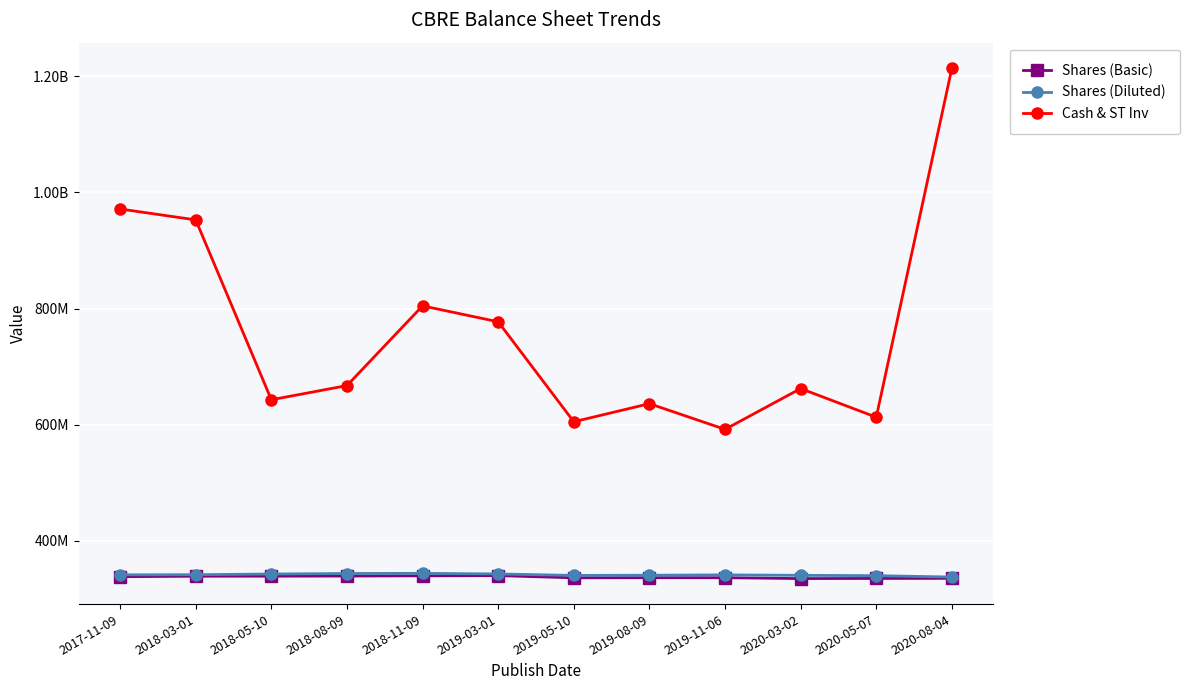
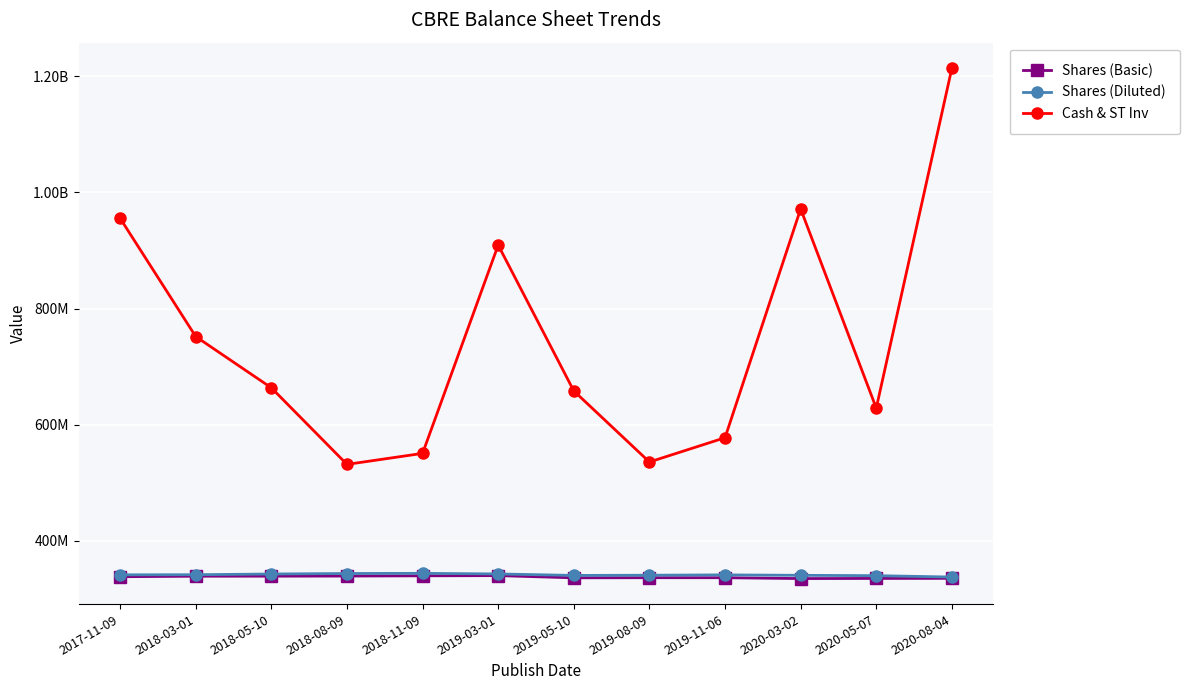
  {
    "Shares (Basic)": {
      "2019-11-06": 340000000,
      "2020-03-02": 330000000,
      "2020-05-07": 330000000
    },
    "Shares (Diluted)": {
      "2019-11-06": 340000000,
      "2020-03-02": 340000000,
      "2020-05-07": 340000000
    },
    "Cash & ST Inv": {
-     "2017-11-09": 970000000,
-     "2018-03-01": 950000000,
-     "2018-05-10": 640000000,
-     "2018-08-09": 670000000,
-     "2018-11-09": 800000000,
-     "2019-03-01": 780000000,
-     "2019-05-10": 600000000,
-     "2019-08-09": 640000000,
-     "2019-11-06": 590000000,
-     "2020-03-02": 660000000,
-     "2020-05-07": 610000000,
+     "2017-11-09": 960000000,
+     "2018-03-01": 750000000,
+     "2018-05-10": 660000000,
+     "2018-08-09": 530000000,
+     "2018-11-09": 550000000,
+     "2019-03-01": 910000000,
+     "2019-05-10": 660000000,
+     "2019-08-09": 540000000,
+     "2019-11-06": 580000000,
+     "2020-03-02": 970000000,
+     "2020-05-07": 630000000,
      "2020-08-04": 1210000000
    }
  }
